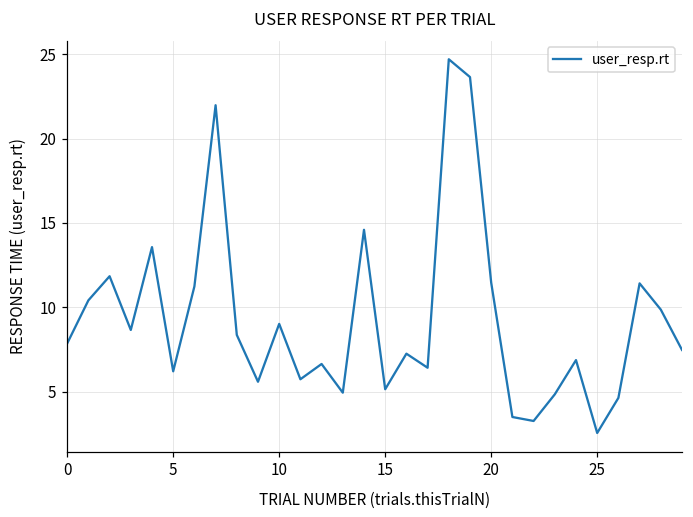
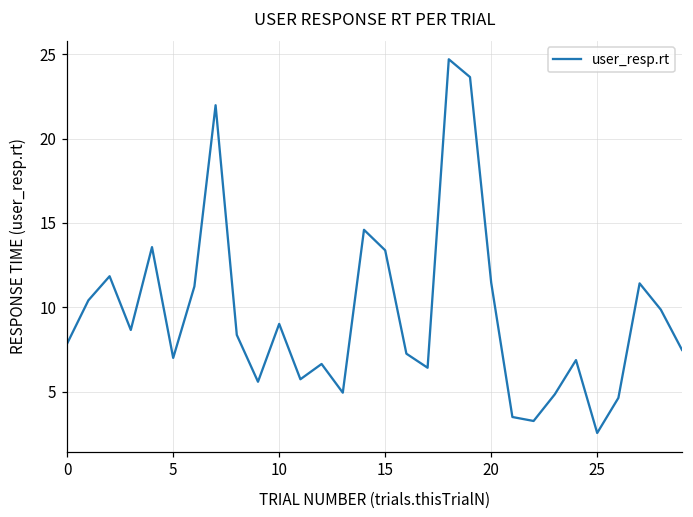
  {
    "0": 7.9,
-   "5": 6.2,
+   "5": 7.0,
    "10": 9.0,
-   "15": 5.1,
+   "15": 13.4,
    "20": 11.5,
    "25": 2.6
  }
